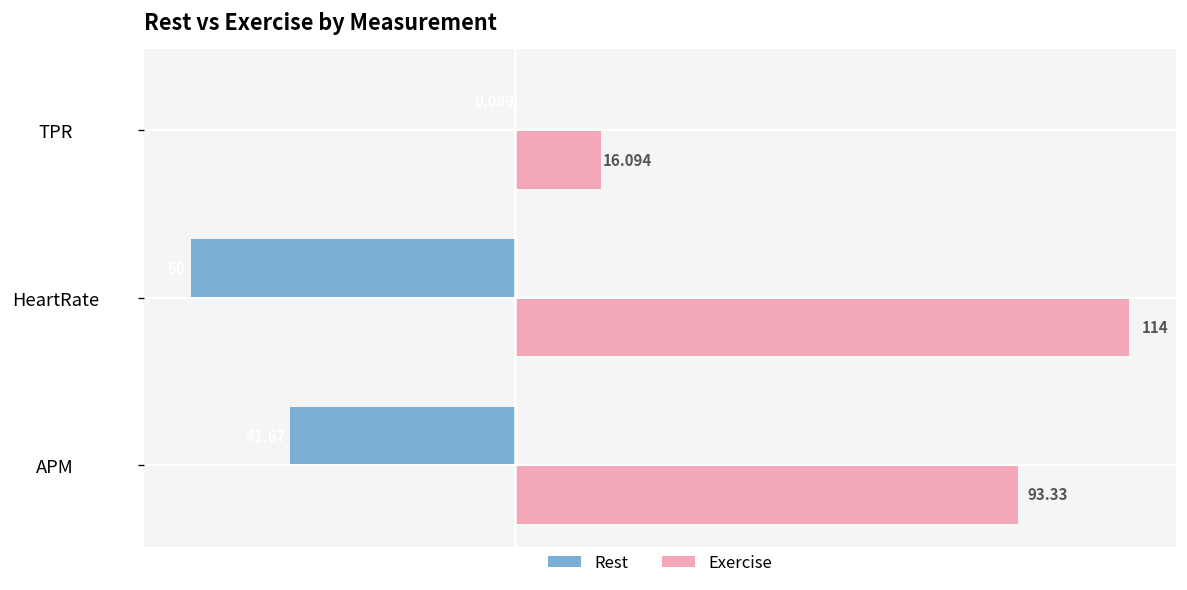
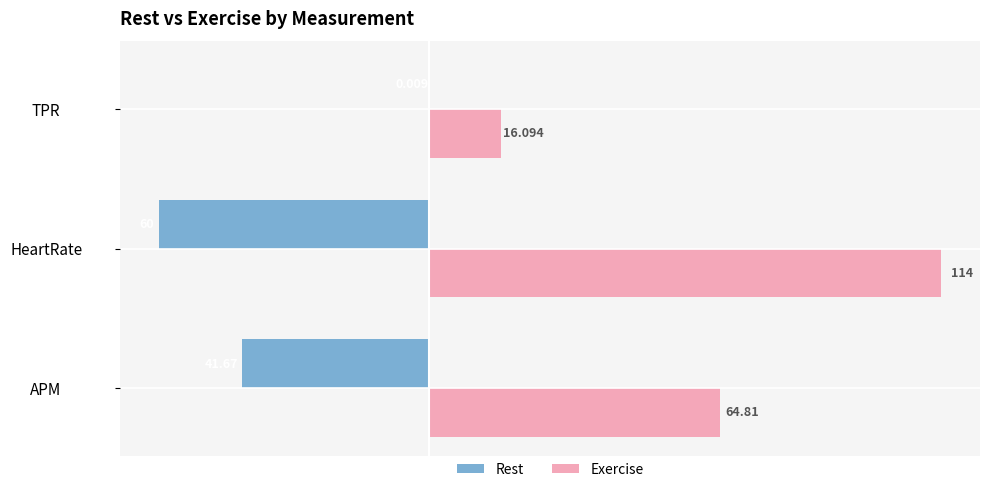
  {
    "Exercise": {
      "TPR": 16.094,
      "HeartRate": 114,
-     "APM": 93.33
+     "APM": 64.81
    }
  }
